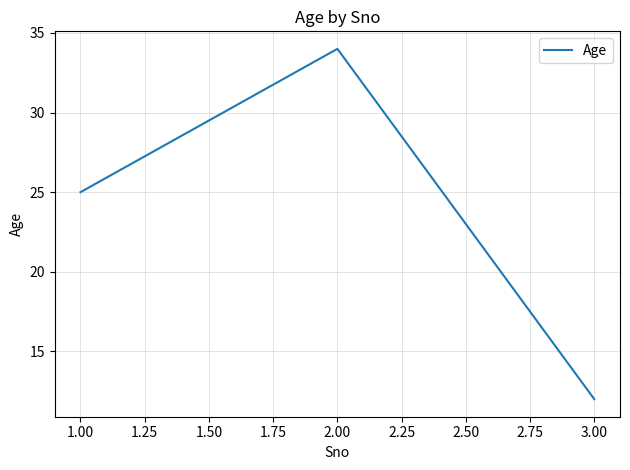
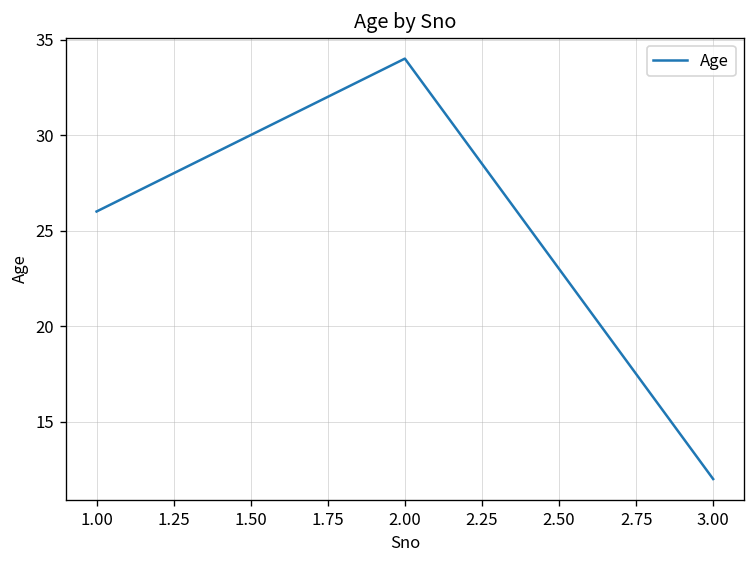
  {
-   "1.00": 25,
+   "1.00": 26,
    "2.00": 34,
    "3.00": 12
  }
